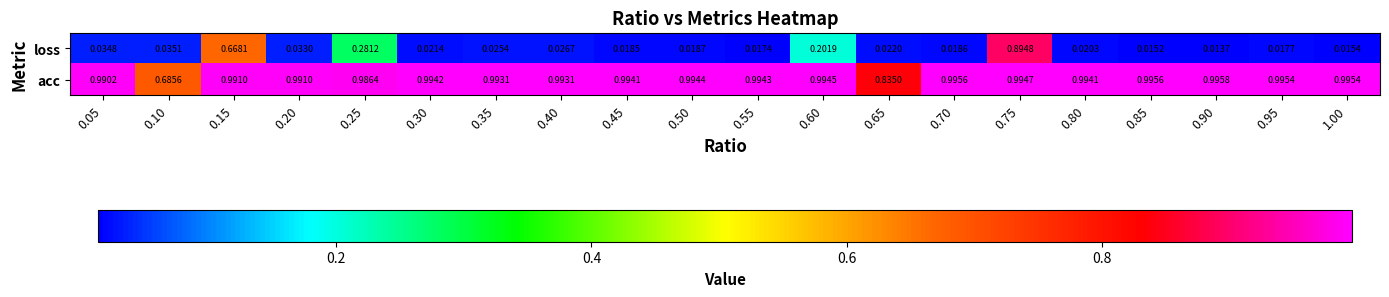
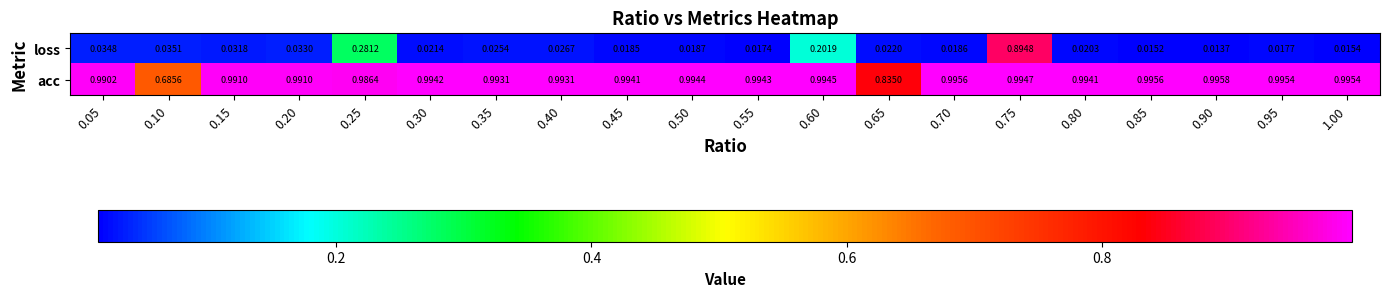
  {
    "loss": {
      "0.05": 0.0348,
      "0.10": 0.0351,
-     "0.15": 0.6681,
+     "0.15": 0.0318,
      "0.20": 0.0330,
      "0.25": 0.2812,
      "0.30": 0.0214,
      "0.35": 0.0254,
      "0.40": 0.0267,
      "0.45": 0.0185,
      "0.50": 0.0187,
      "0.55": 0.0174,
      "0.60": 0.2019,
      "0.65": 0.0220,
      "0.70": 0.0186,
      "0.75": 0.8948,
      "0.80": 0.0203,
      "0.85": 0.0152,
      "0.90": 0.0137,
      "0.95": 0.0177,
      "1.00": 0.0154
    },
    "acc": {
      "0.05": 0.9902,
      "0.10": 0.6856,
      "0.15": 0.9910,
      "0.20": 0.9910,
      "0.25": 0.9864,
      "0.30": 0.9942,
      "0.35": 0.9931,
      "0.40": 0.9931,
      "0.45": 0.9941,
      "0.50": 0.9944,
      "0.55": 0.9943,
      "0.60": 0.9945,
      "0.65": 0.8350,
      "0.70": 0.9956,
      "0.75": 0.9947,
      "0.80": 0.9941,
      "0.85": 0.9956,
      "0.90": 0.9958,
      "0.95": 0.9954,
      "1.00": 0.9954
    }
  }
